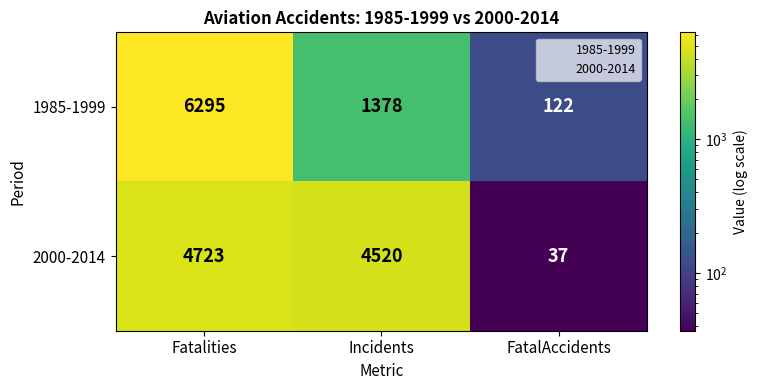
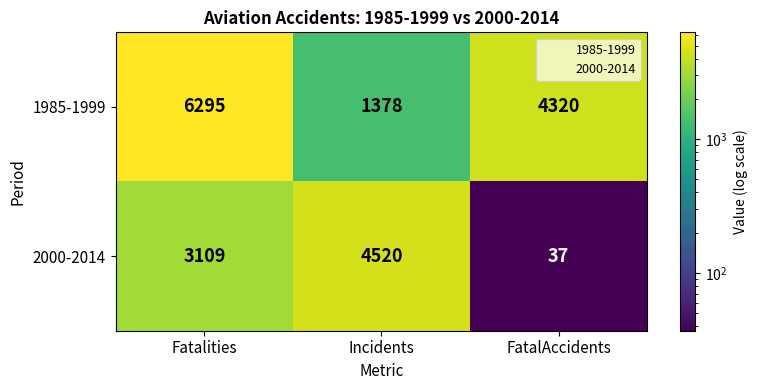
  {
    "1985-1999": {
      "Fatalities": 6295,
      "Incidents": 1378,
-     "FatalAccidents": 122
+     "FatalAccidents": 4320
    },
    "2000-2014": {
-     "Fatalities": 4723,
+     "Fatalities": 3109,
      "Incidents": 4520,
      "FatalAccidents": 37
    }
  }
